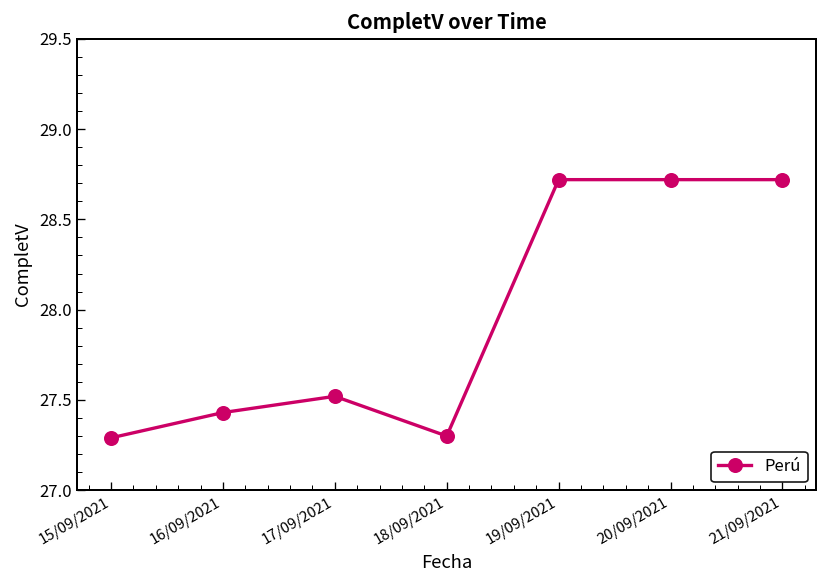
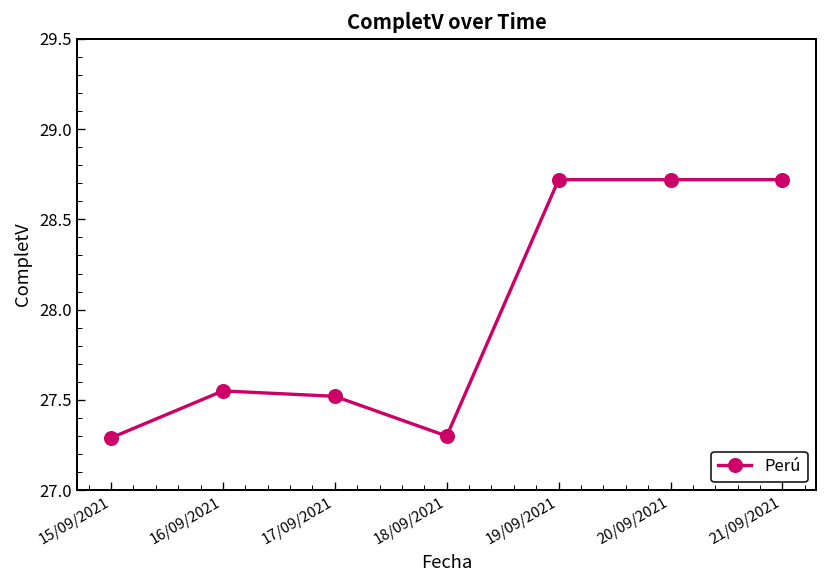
  {
    "15/09/2021": 27.29,
-   "16/09/2021": 27.43,
+   "16/09/2021": 27.55,
    "17/09/2021": 27.52,
    "18/09/2021": 27.30,
    "19/09/2021": 28.72,
    "20/09/2021": 28.72,
    "21/09/2021": 28.72
  }
